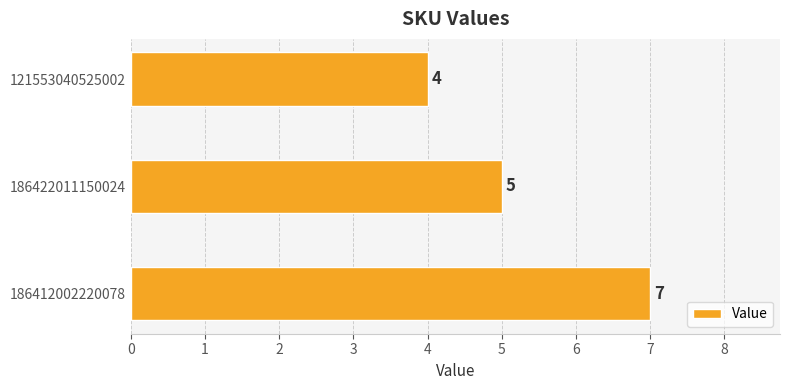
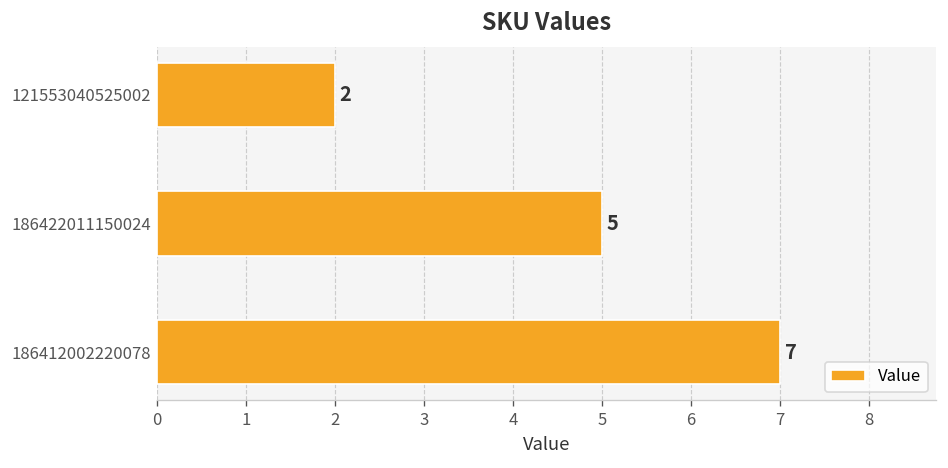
  {
-   "121553040525002": 4,
+   "121553040525002": 2,
    "186422011150024": 5,
    "186412002220078": 7
  }
